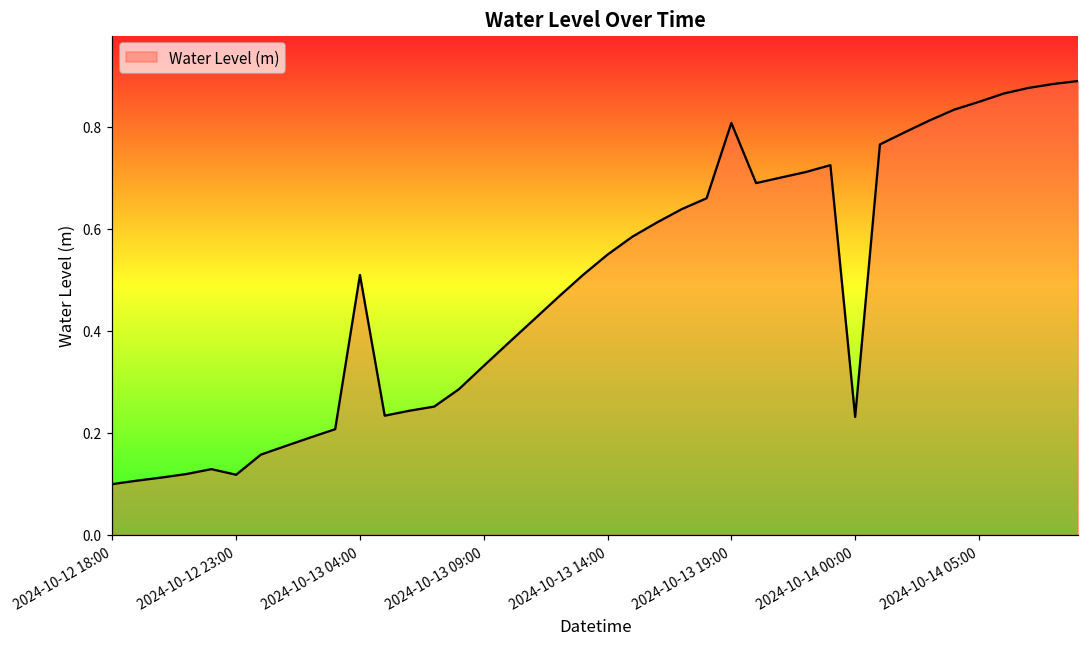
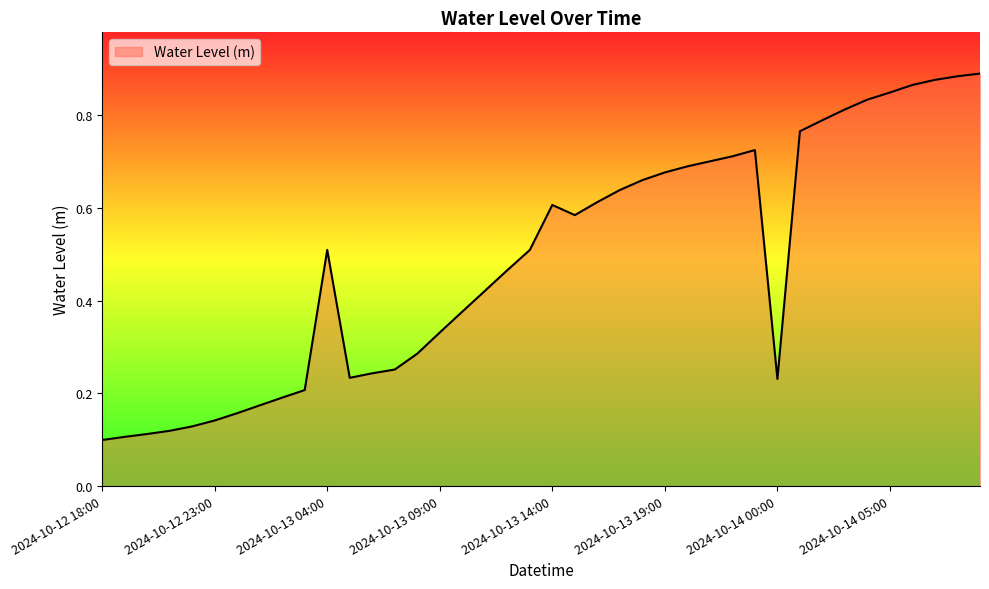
  {
    "2024-10-12 18:00": 0.10,
-   "2024-10-12 23:00": 0.12,
+   "2024-10-12 23:00": 0.14,
    "2024-10-13 04:00": 0.51,
    "2024-10-13 09:00": 0.33,
-   "2024-10-13 14:00": 0.55,
-   "2024-10-13 19:00": 0.81,
+   "2024-10-13 14:00": 0.61,
+   "2024-10-13 19:00": 0.68,
    "2024-10-14 00:00": 0.23,
    "2024-10-14 05:00": 0.85
  }
